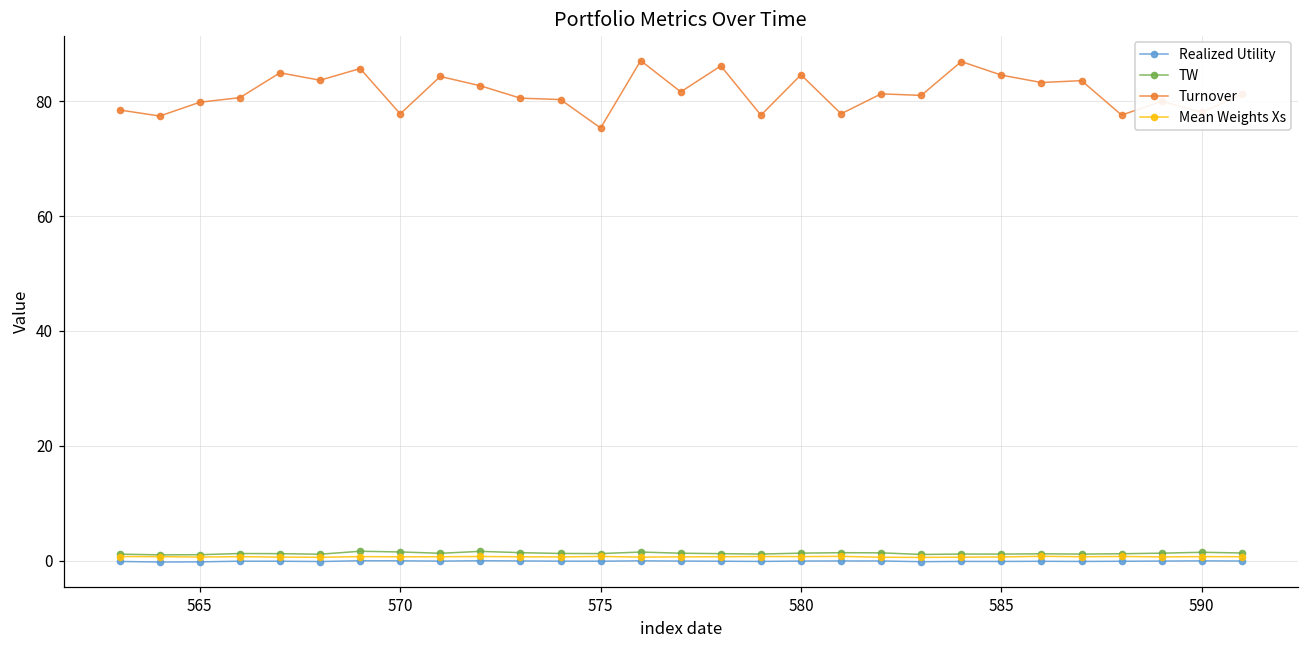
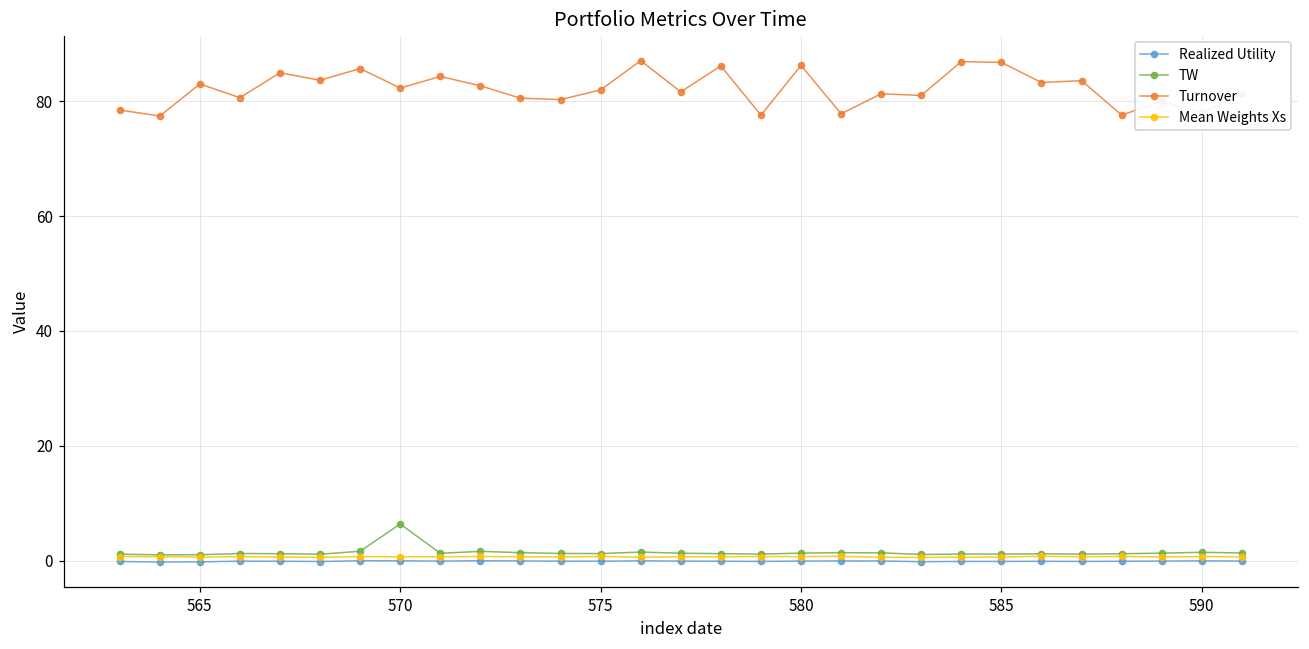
  {
    "Realized Utility": {
      "565": 0,
      "570": 0,
      "575": 0,
      "580": 0,
      "585": 0,
      "590": 0
    },
    "TW": {
-     "570": 1,
+     "570": 6,
      "575": 1,
      "580": 1,
      "585": 1,
      "590": 1
    },
    "Turnover": {
-     "565": 80,
-     "570": 78,
-     "575": 75,
-     "580": 85,
-     "585": 85
+     "565": 83,
+     "570": 82,
+     "575": 82,
+     "580": 86,
+     "585": 87
    },
    "Mean Weights Xs": {
      "570": 1,
      "575": 1,
      "580": 1,
      "585": 1,
      "590": 1
    }
  }
